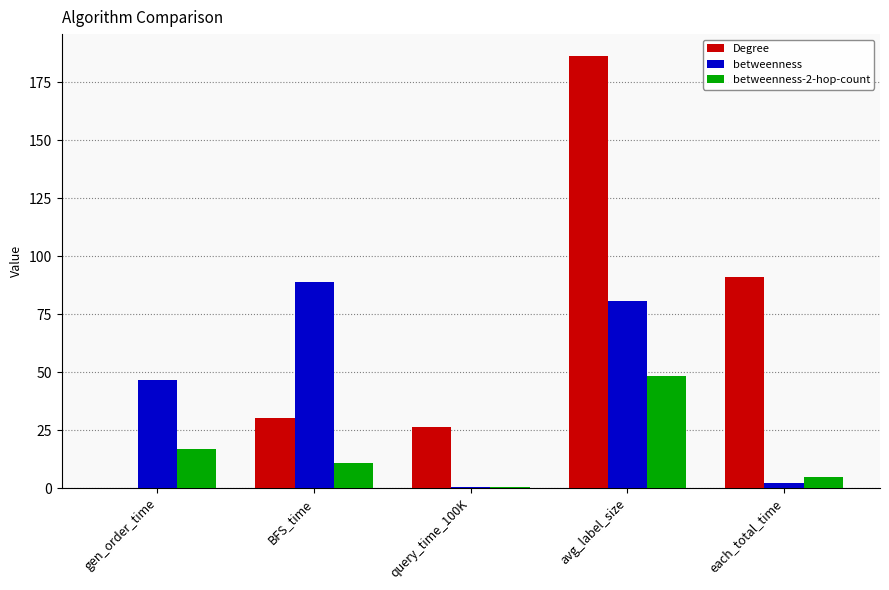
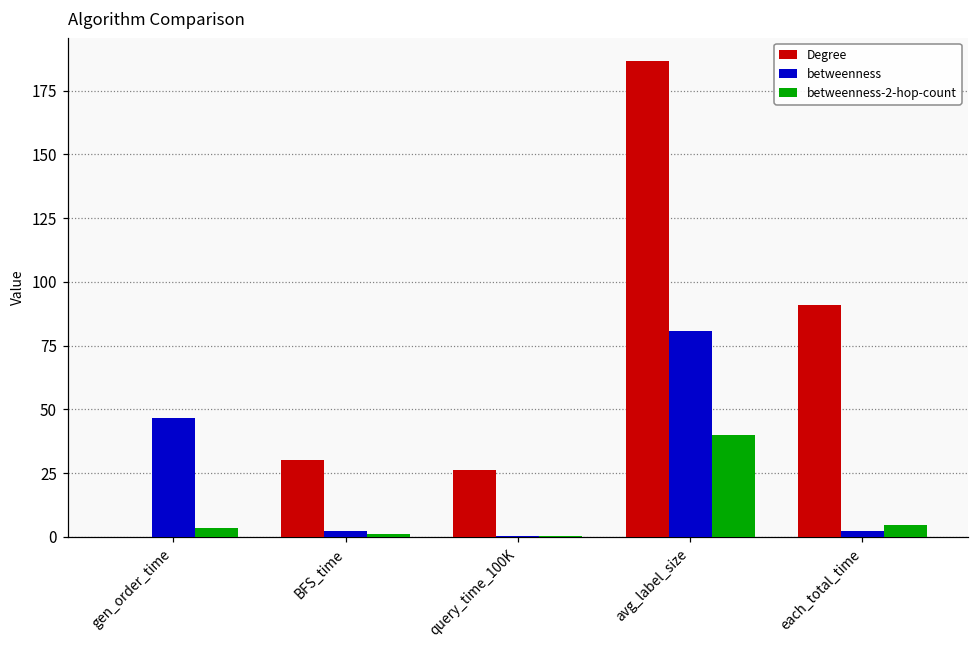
  {
    "Degree": {
      "BFS_time": 30,
      "query_time_100K": 26,
      "avg_label_size": 187,
      "each_total_time": 91
    },
    "betweenness": {
      "gen_order_time": 47,
-     "BFS_time": 89,
+     "BFS_time": 2,
      "avg_label_size": 81,
      "each_total_time": 2
    },
    "betweenness-2-hop-count": {
-     "gen_order_time": 17,
-     "BFS_time": 11,
-     "avg_label_size": 48,
+     "gen_order_time": 4,
+     "BFS_time": 1,
+     "avg_label_size": 40,
      "each_total_time": 5
    }
  }
